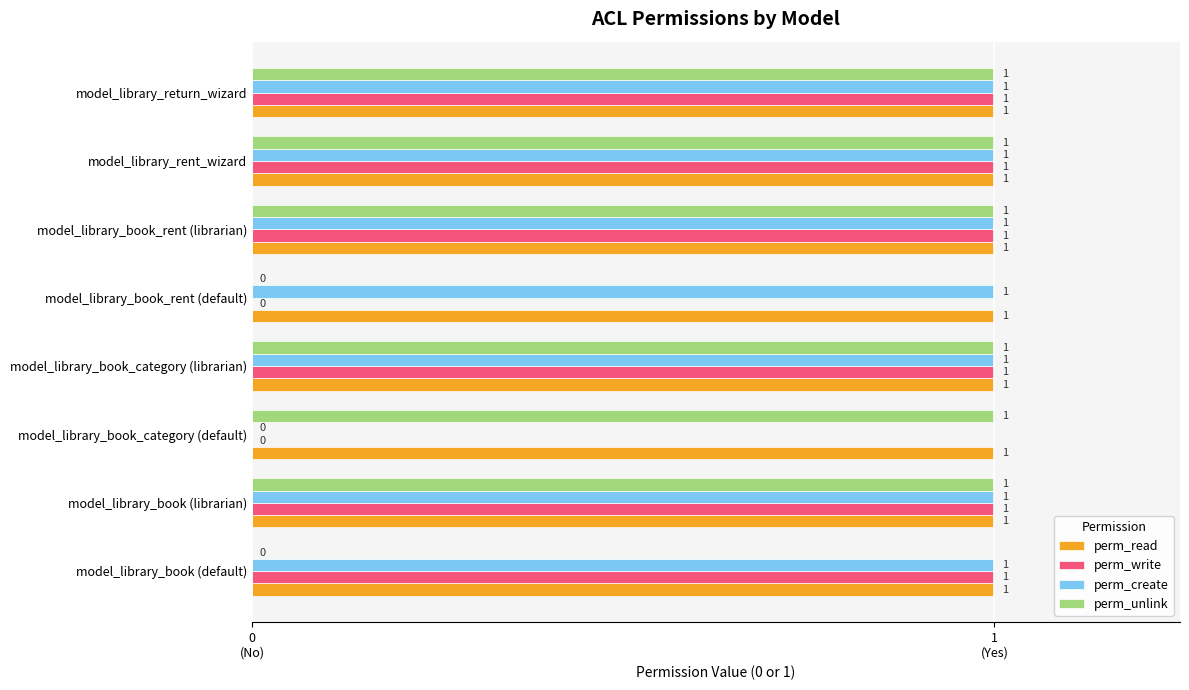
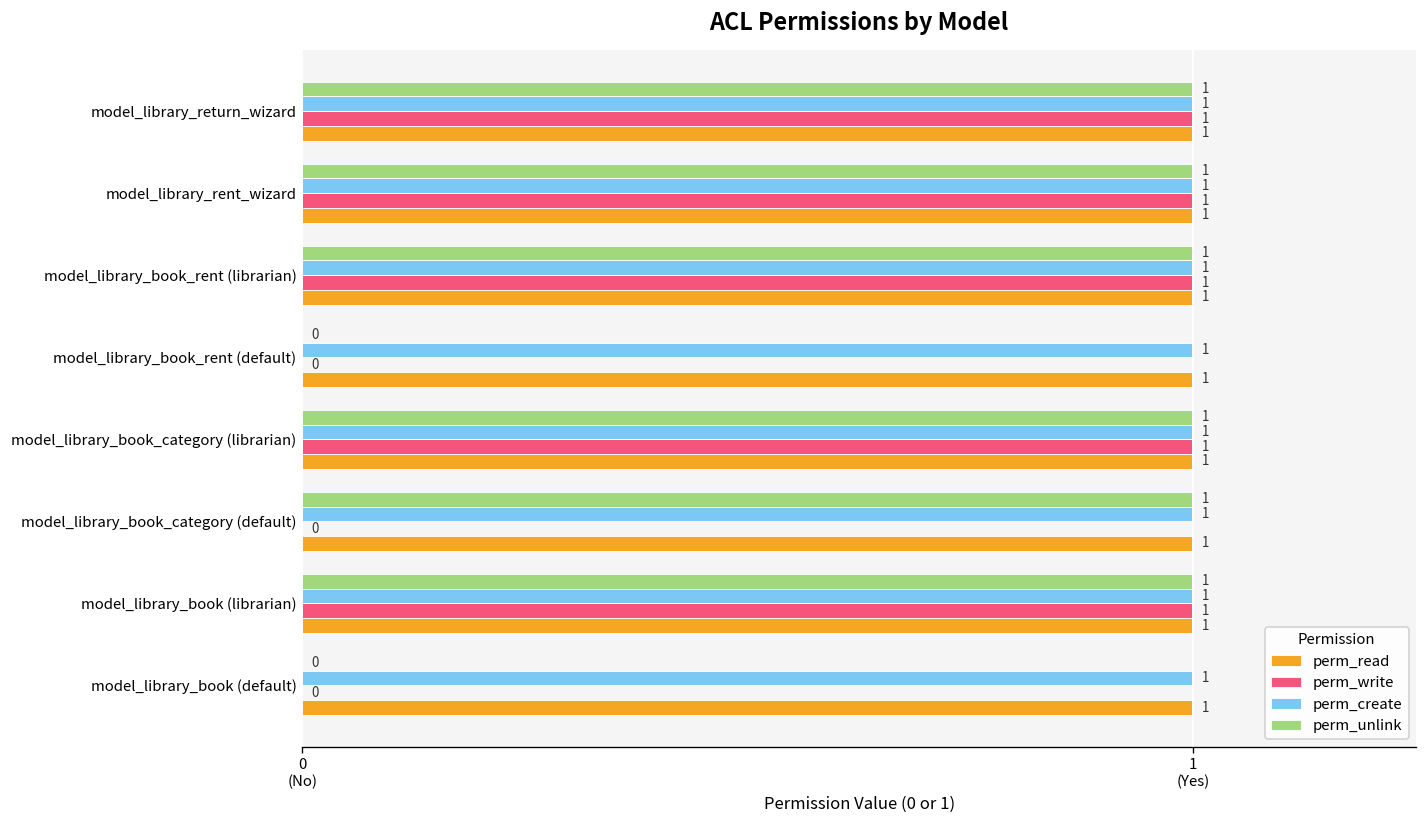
  {
    "perm_read": {
      "model_library_return_wizard": 1,
      "model_library_rent_wizard": 1,
      "model_library_book_rent (librarian)": 1,
      "model_library_book_rent (default)": 1,
      "model_library_book_category (librarian)": 1,
      "model_library_book_category (default)": 1,
      "model_library_book (librarian)": 1,
      "model_library_book (default)": 1
    },
    "perm_write": {
      "model_library_return_wizard": 1,
      "model_library_rent_wizard": 1,
      "model_library_book_rent (librarian)": 1,
      "model_library_book_rent (default)": 0,
      "model_library_book_category (librarian)": 1,
      "model_library_book_category (default)": 0,
      "model_library_book (librarian)": 1,
-     "model_library_book (default)": 1
+     "model_library_book (default)": 0
    },
    "perm_create": {
      "model_library_return_wizard": 1,
      "model_library_rent_wizard": 1,
      "model_library_book_rent (librarian)": 1,
      "model_library_book_rent (default)": 1,
      "model_library_book_category (librarian)": 1,
-     "model_library_book_category (default)": 0,
+     "model_library_book_category (default)": 1,
      "model_library_book (librarian)": 1,
      "model_library_book (default)": 1
    },
    "perm_unlink": {
      "model_library_return_wizard": 1,
      "model_library_rent_wizard": 1,
      "model_library_book_rent (librarian)": 1,
      "model_library_book_rent (default)": 0,
      "model_library_book_category (librarian)": 1,
      "model_library_book_category (default)": 1,
      "model_library_book (librarian)": 1,
      "model_library_book (default)": 0
    }
  }
